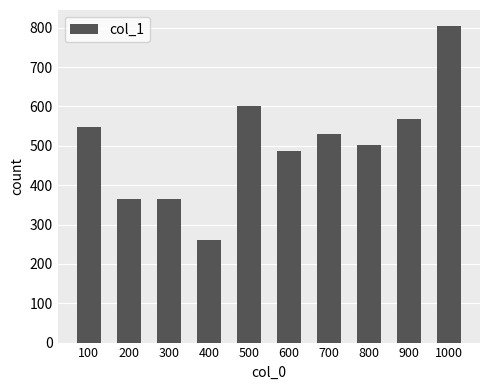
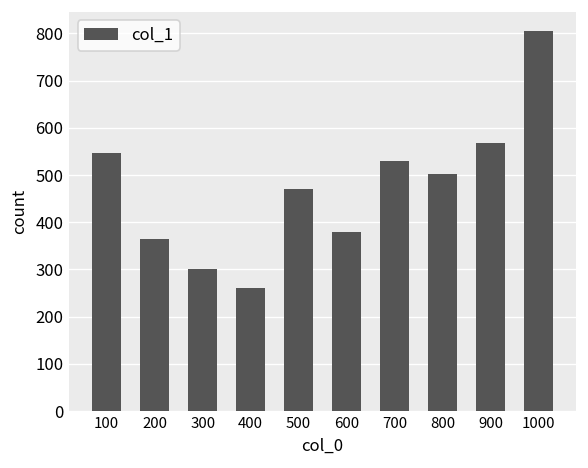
  {
    "100": 550,
    "200": 370,
-   "300": 370,
+   "300": 300,
    "400": 260,
-   "500": 600,
-   "600": 490,
+   "500": 470,
+   "600": 380,
    "700": 530,
    "800": 500,
    "900": 570,
    "1000": 810
  }
